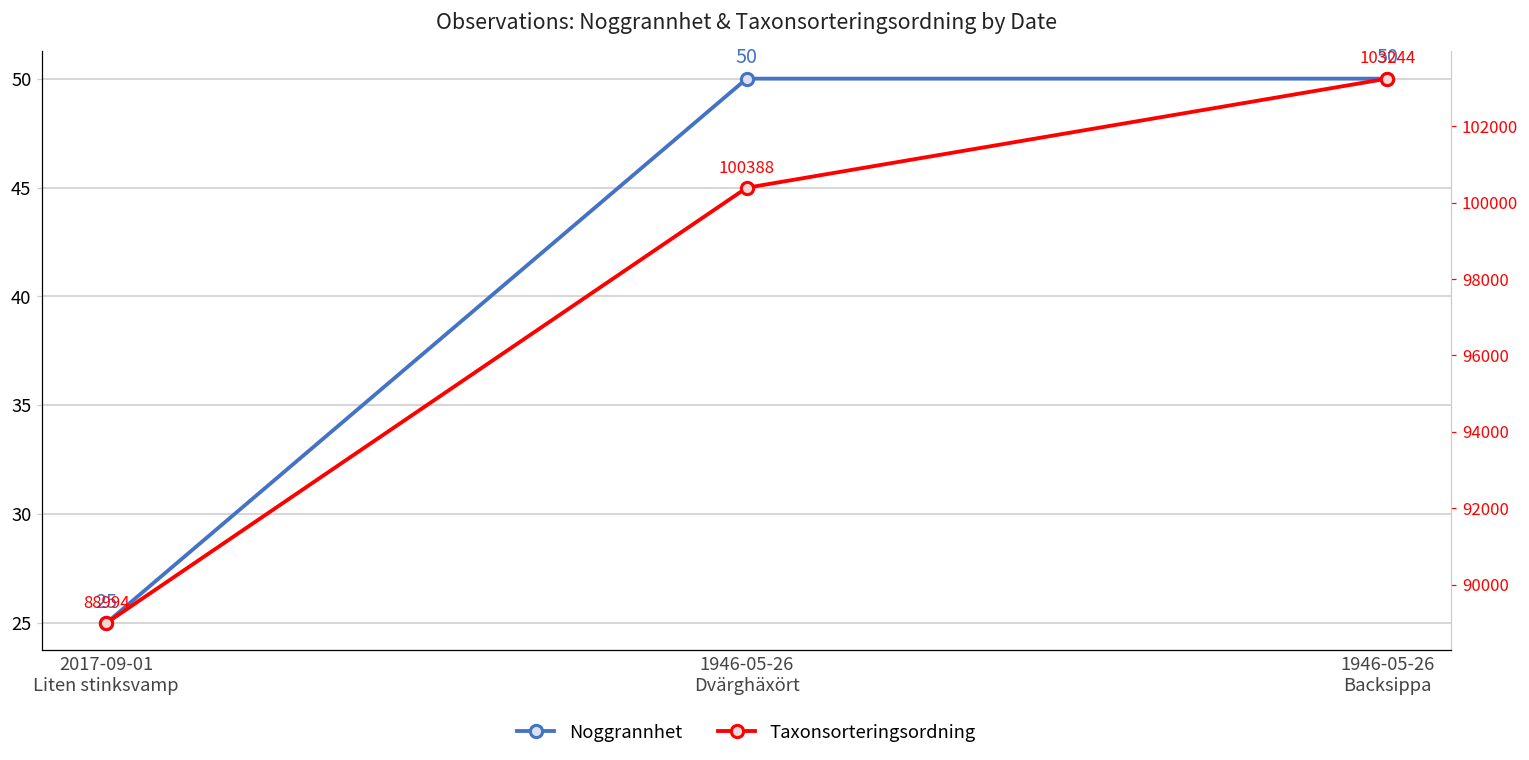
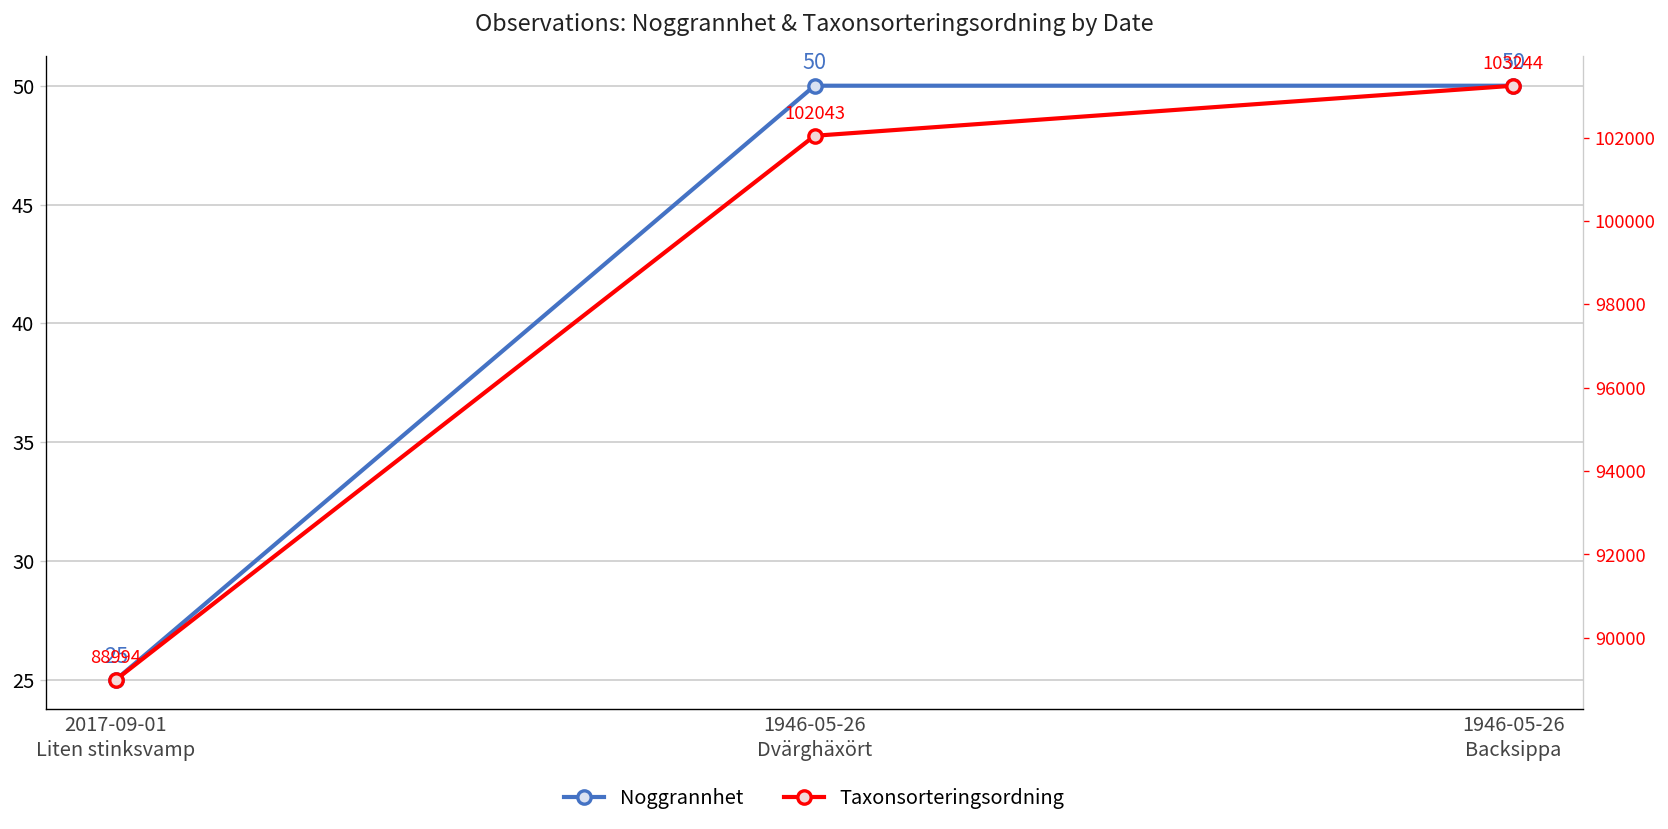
  {
    "Noggrannhet": {
      "1946-05-26 Dvärghäxört": 50
    },
    "Taxonsorteringsordning": {
-     "1946-05-26 Dvärghäxört": 100388
+     "1946-05-26 Dvärghäxört": 102043
    }
  }
